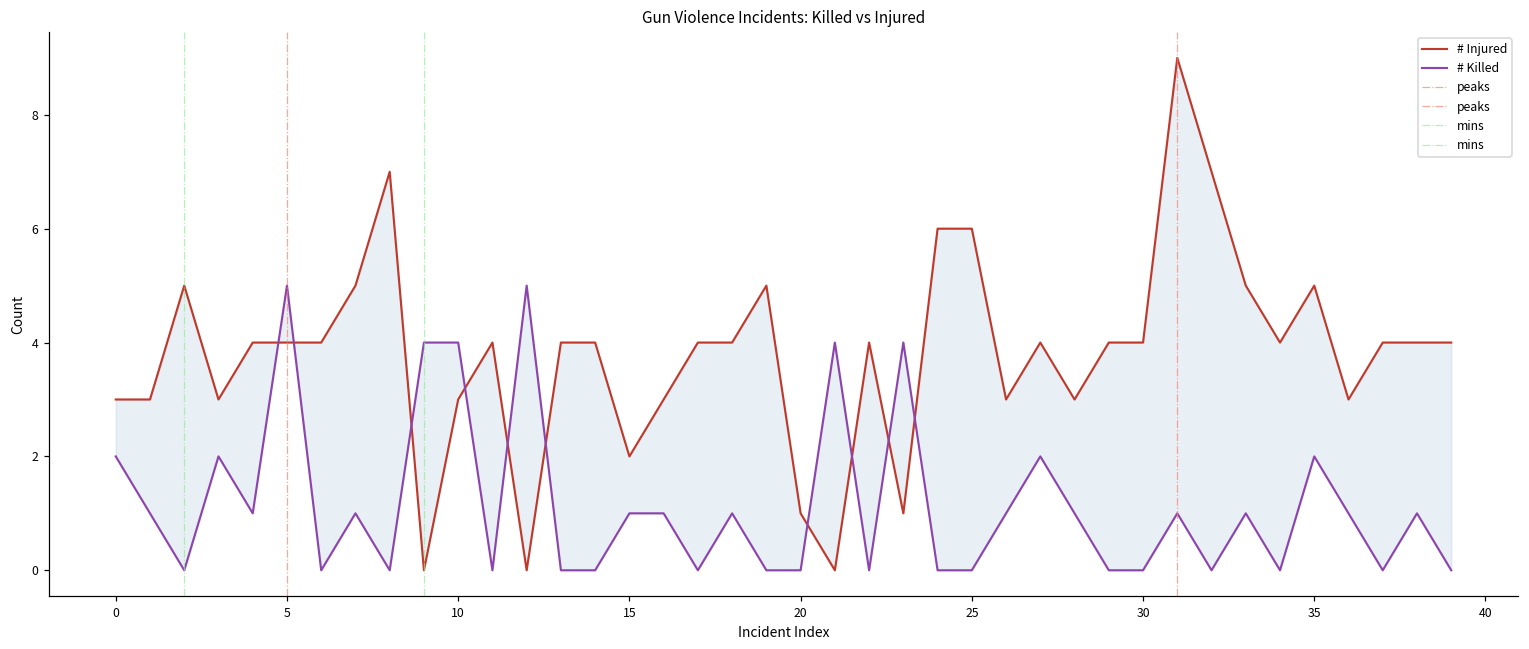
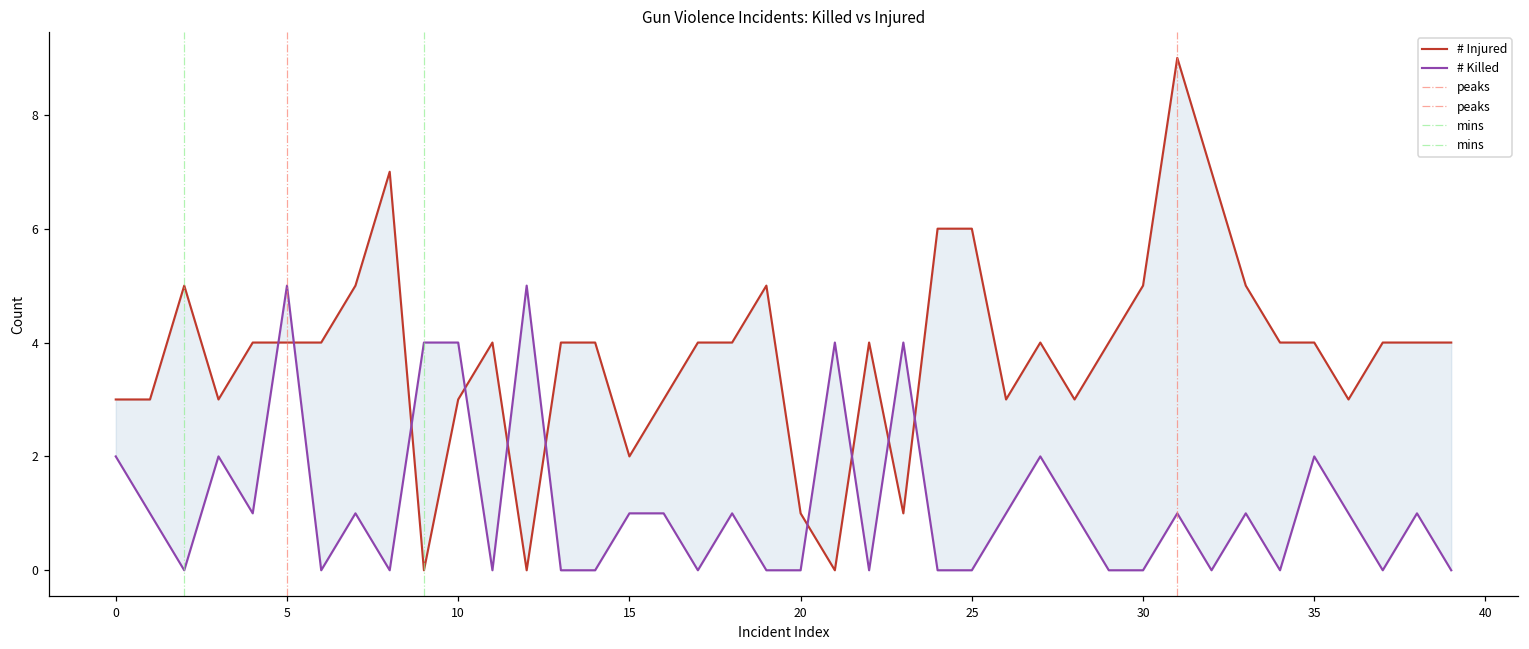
  {
    "# Injured": {
      "5": 4,
      "10": 3,
-     "30": 4,
-     "35": 5
+     "30": 5,
+     "35": 4
    },
    "# Killed": {
      "0": 2,
      "15": 1,
      "20": 0,
      "25": 0,
      "30": 0,
      "35": 2
    }
  }
